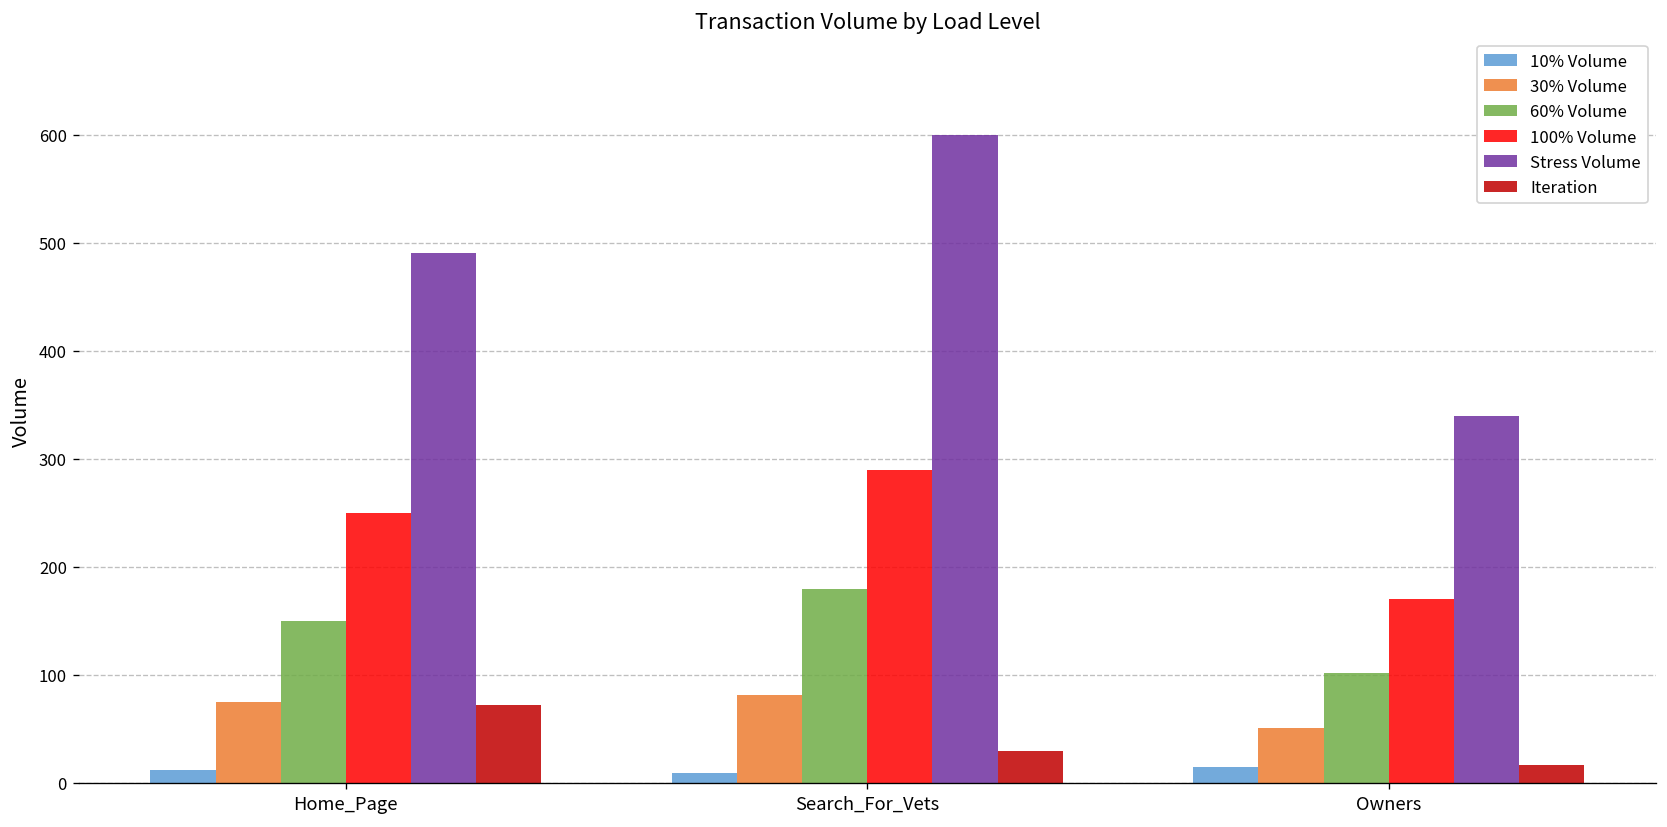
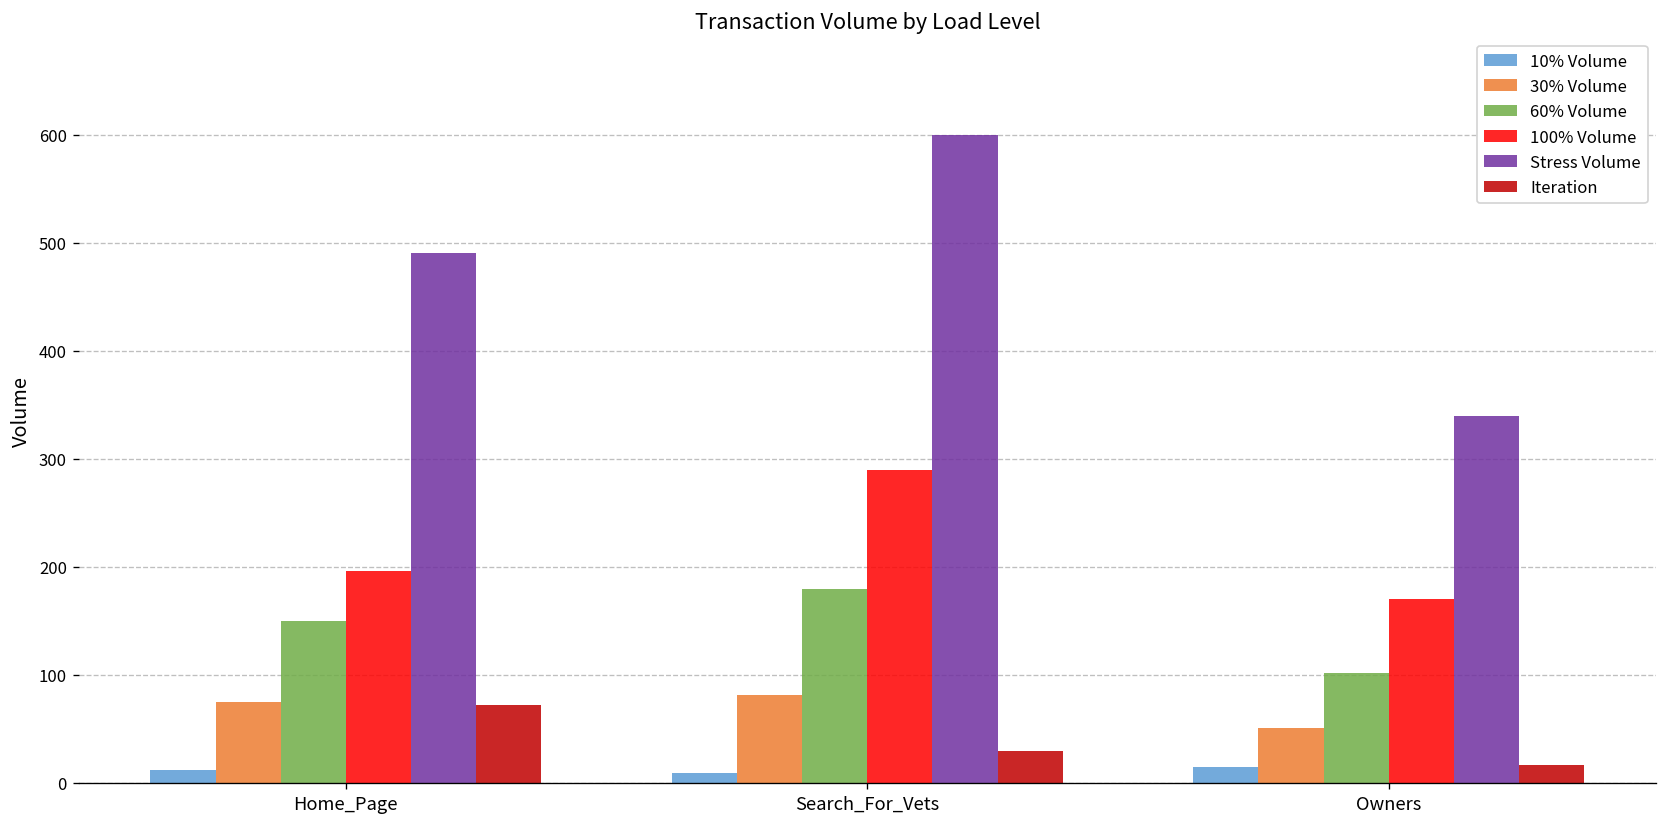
  {
    "10% Volume": {
      "Home_Page": 10,
      "Search_For_Vets": 10,
      "Owners": 20
    },
    "30% Volume": {
      "Home_Page": 80,
      "Search_For_Vets": 80,
      "Owners": 50
    },
    "60% Volume": {
      "Home_Page": 150,
      "Search_For_Vets": 180,
      "Owners": 100
    },
    "100% Volume": {
-     "Home_Page": 250,
+     "Home_Page": 200,
      "Search_For_Vets": 290,
      "Owners": 170
    },
    "Stress Volume": {
      "Home_Page": 490,
      "Search_For_Vets": 600,
      "Owners": 340
    },
    "Iteration": {
      "Home_Page": 70,
      "Search_For_Vets": 30,
      "Owners": 20
    }
  }
